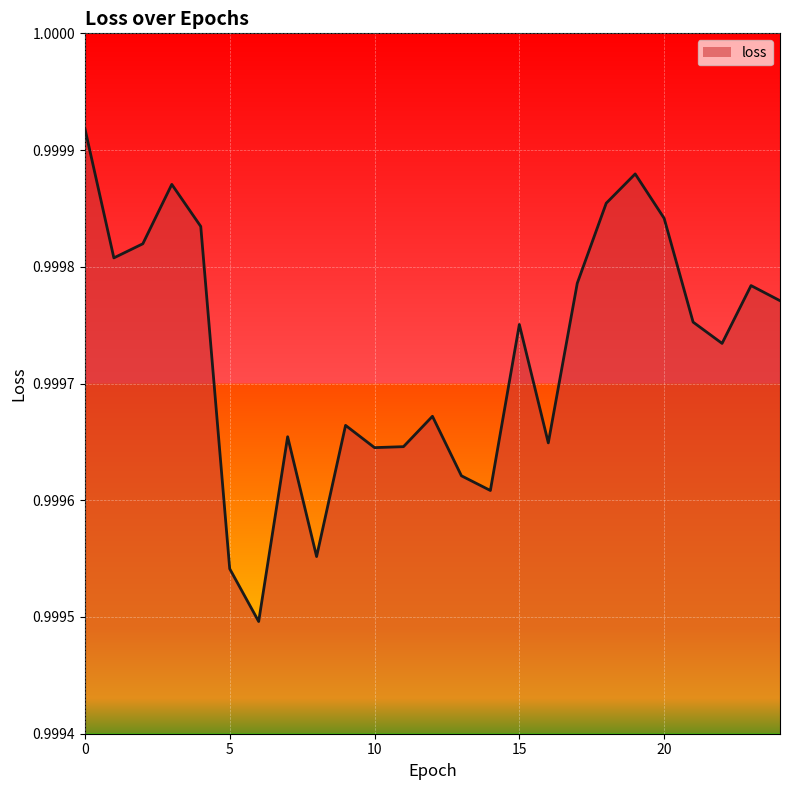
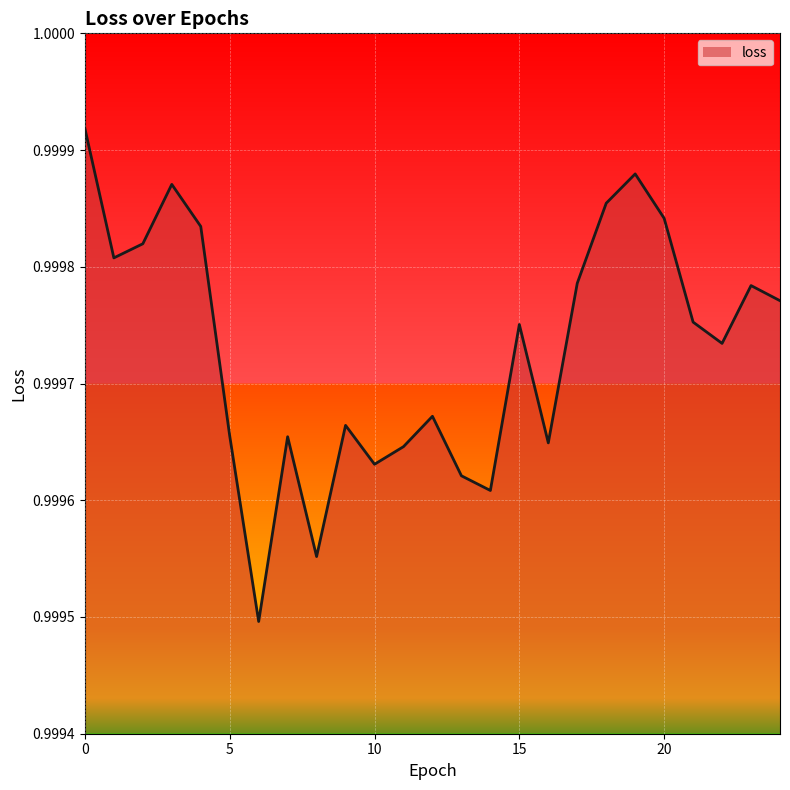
  {
    "0": 0.999918,
-   "5": 0.999541,
-   "10": 0.999645,
+   "5": 0.999655,
+   "10": 0.999631,
    "15": 0.999751,
    "20": 0.999842
  }
